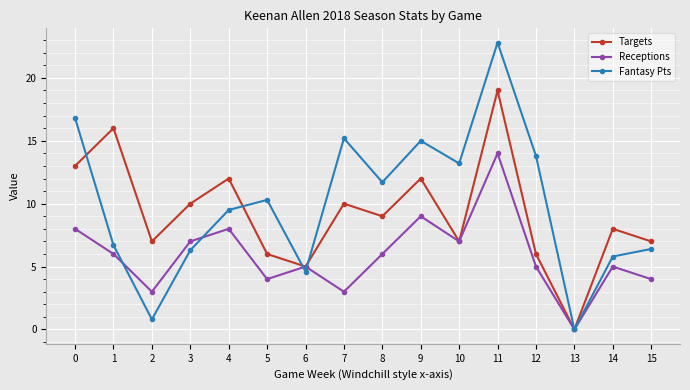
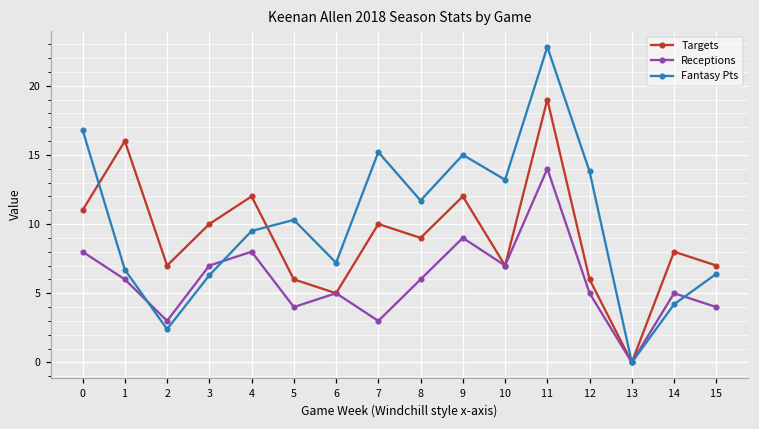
  {
    "Targets": {
-     "0": 13,
+     "0": 11,
      "1": 16,
      "2": 7,
      "3": 10,
      "4": 12,
      "5": 6,
      "7": 10,
      "8": 9,
      "9": 12,
      "11": 19,
      "12": 6,
      "14": 8,
      "15": 7
    },
    "Receptions": {
      "0": 8.0,
      "1": 6.0,
      "2": 3.0,
      "3": 7.0,
      "4": 8.0,
      "5": 4.0,
      "7": 3.0,
      "8": 6.0,
      "9": 9.0,
      "11": 14.0,
      "12": 5.0,
      "14": 5.0,
      "15": 4.0
    },
    "Fantasy Pts": {
      "0": 16.8,
      "1": 6.7,
-     "2": 0.8,
+     "2": 2.4,
      "3": 6.3,
      "4": 9.5,
      "5": 10.3,
-     "6": 4.6,
+     "6": 7.2,
      "7": 15.2,
      "8": 11.7,
      "9": 15.0,
      "10": 13.2,
      "11": 22.8,
      "12": 13.8,
-     "14": 5.8,
+     "14": 4.2,
      "15": 6.4
    }
  }
